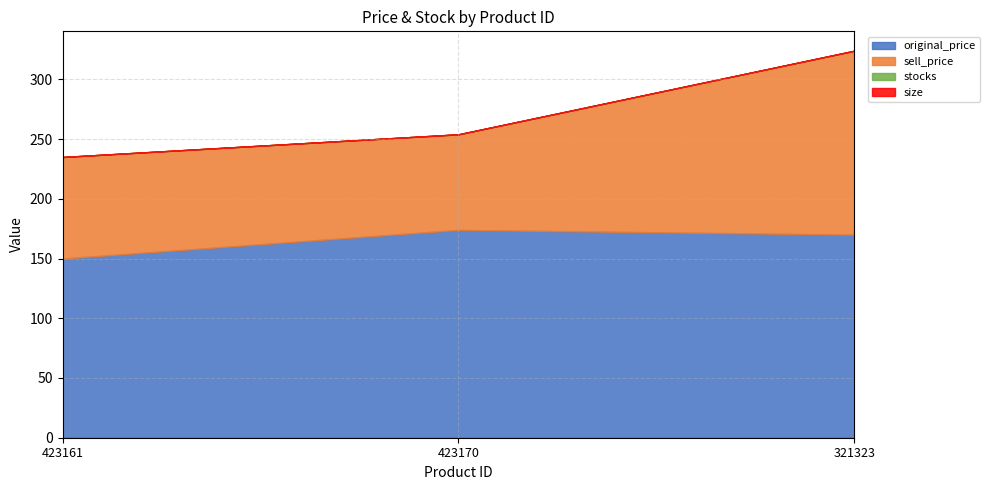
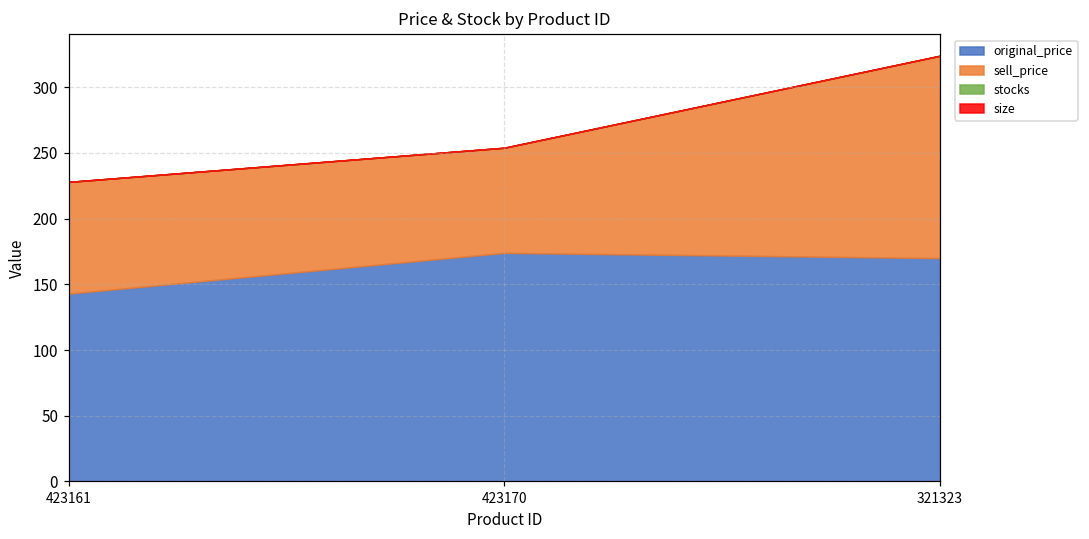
  {
    "original_price": {
-     "423161": 150,
+     "423161": 143,
      "423170": 174,
      "321323": 170
    }
  }
